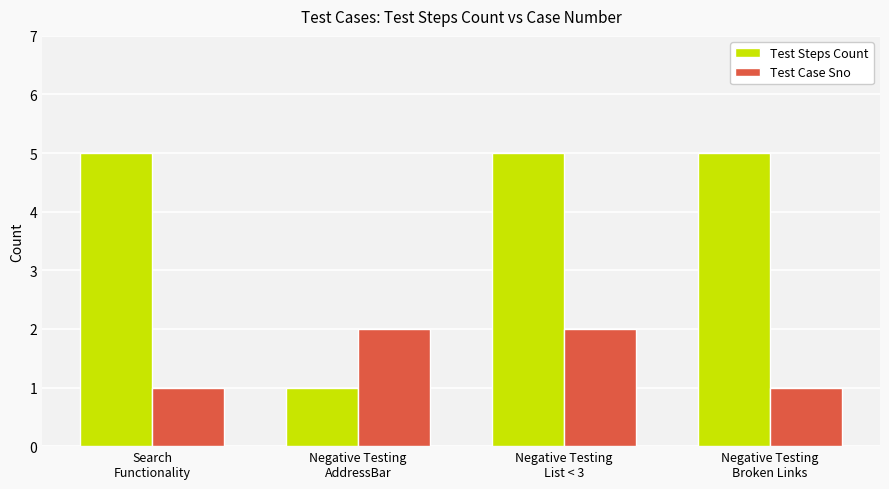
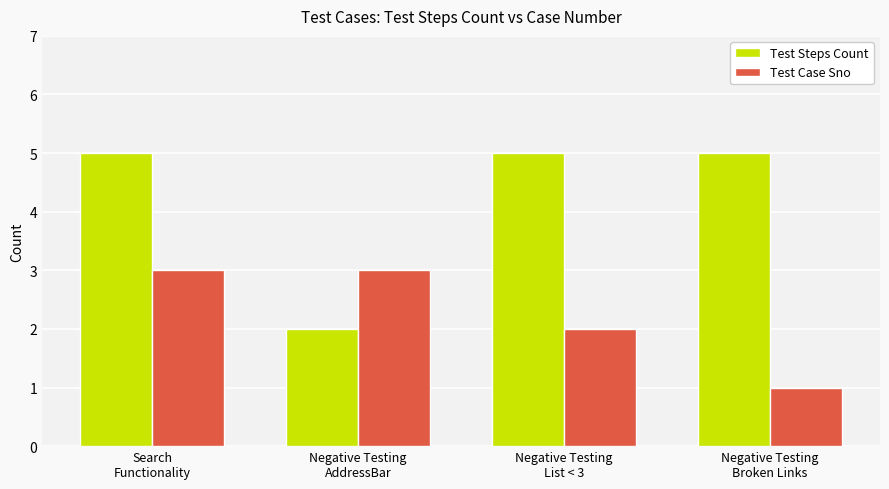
  {
    "Test Steps Count": {
      "Search Functionality": 5,
-     "Negative Testing AddressBar": 1,
+     "Negative Testing AddressBar": 2,
      "Negative Testing List < 3": 5,
      "Negative Testing Broken Links": 5
    },
    "Test Case Sno": {
-     "Search Functionality": 1,
-     "Negative Testing AddressBar": 2,
+     "Search Functionality": 3,
+     "Negative Testing AddressBar": 3,
      "Negative Testing List < 3": 2,
      "Negative Testing Broken Links": 1
    }
  }
